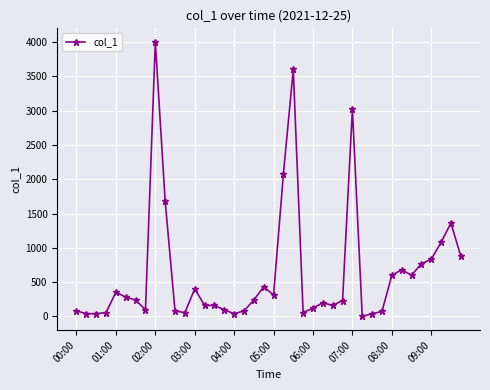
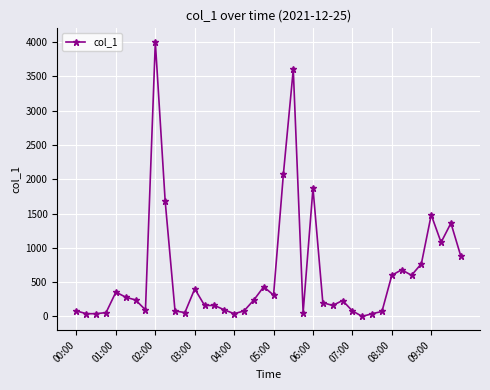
  {
    "00:00": 100,
    "01:00": 400,
    "02:00": 4000,
    "03:00": 400,
    "04:00": 0,
    "05:00": 300,
-   "06:00": 100,
-   "07:00": 3000,
+   "06:00": 1900,
+   "07:00": 100,
    "08:00": 600,
-   "09:00": 800
+   "09:00": 1500
  }
